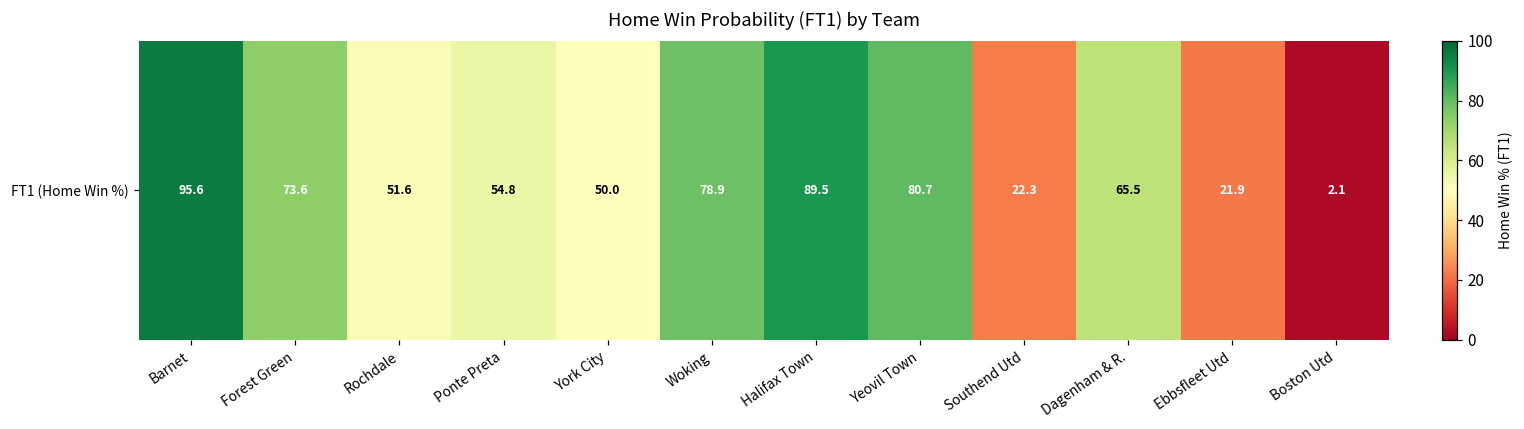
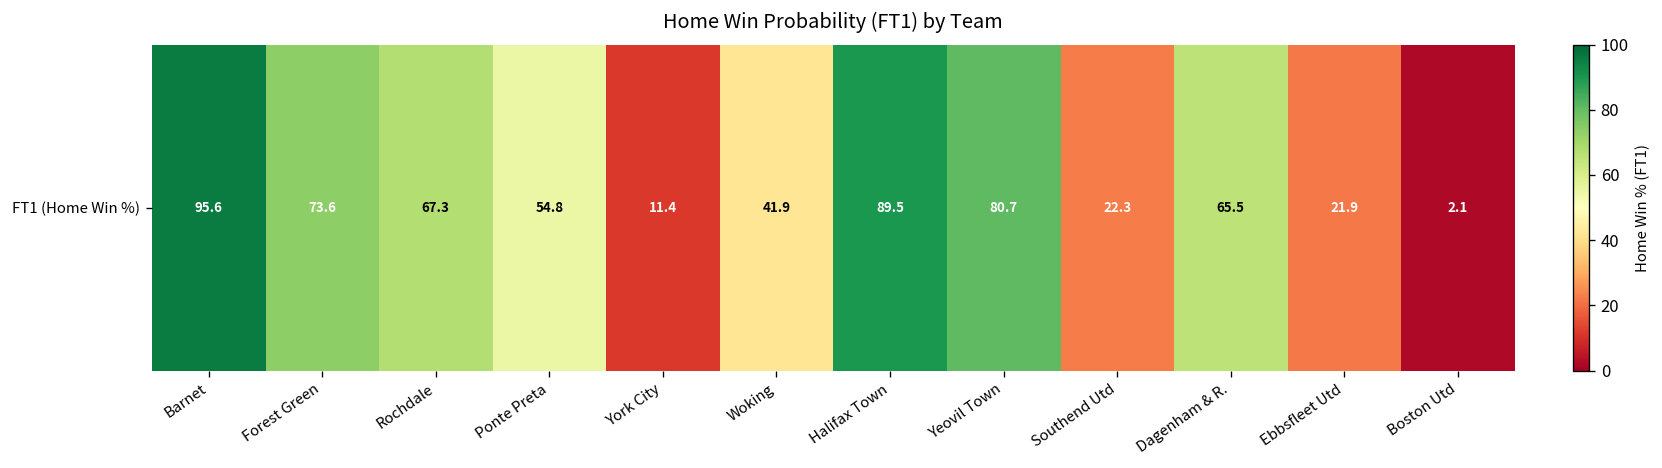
  {
    "FT1 (Home Win %)": {
      "Barnet": 95.6,
      "Forest Green": 73.6,
-     "Rochdale": 51.6,
+     "Rochdale": 67.3,
      "Ponte Preta": 54.8,
-     "York City": 50.0,
-     "Woking": 78.9,
+     "York City": 11.4,
+     "Woking": 41.9,
      "Halifax Town": 89.5,
      "Yeovil Town": 80.7,
      "Southend Utd": 22.3,
      "Dagenham & R.": 65.5,
      "Ebbsfleet Utd": 21.9,
      "Boston Utd": 2.1
    }
  }
